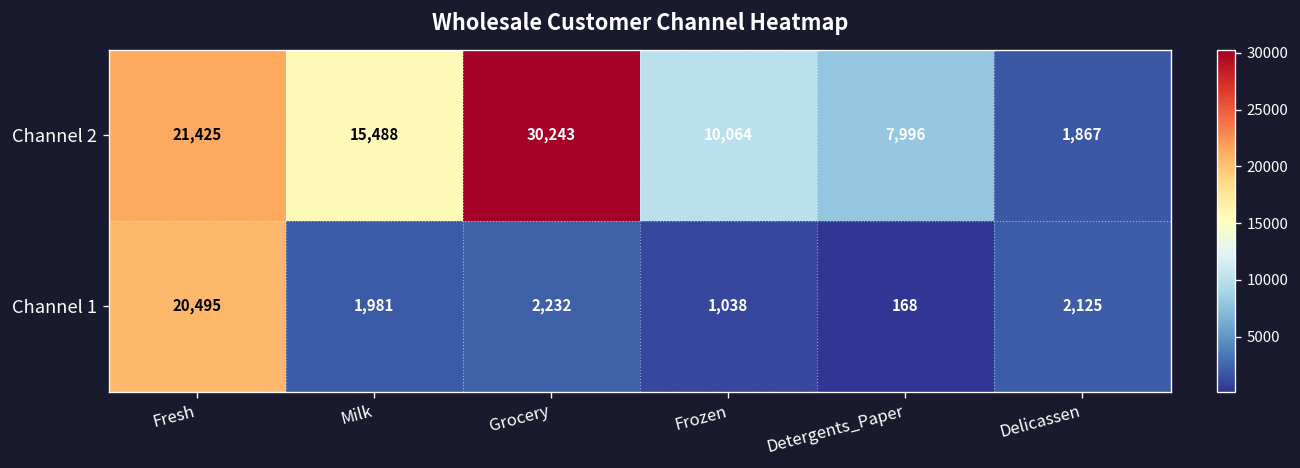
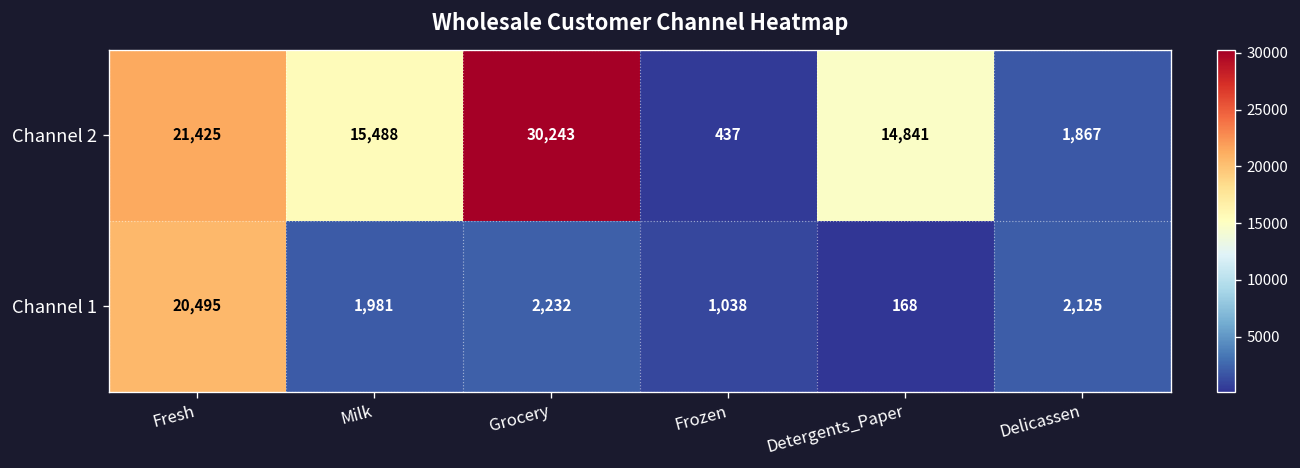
  {
    "Channel 2": {
      "Fresh": "21,425",
      "Milk": "15,488",
      "Grocery": "30,243",
-     "Frozen": "10,064",
-     "Detergents_Paper": "7,996",
+     "Frozen": "437",
+     "Detergents_Paper": "14,841",
      "Delicassen": "1,867"
    },
    "Channel 1": {
      "Fresh": "20,495",
      "Milk": "1,981",
      "Grocery": "2,232",
      "Frozen": "1,038",
      "Detergents_Paper": "168",
      "Delicassen": "2,125"
    }
  }
